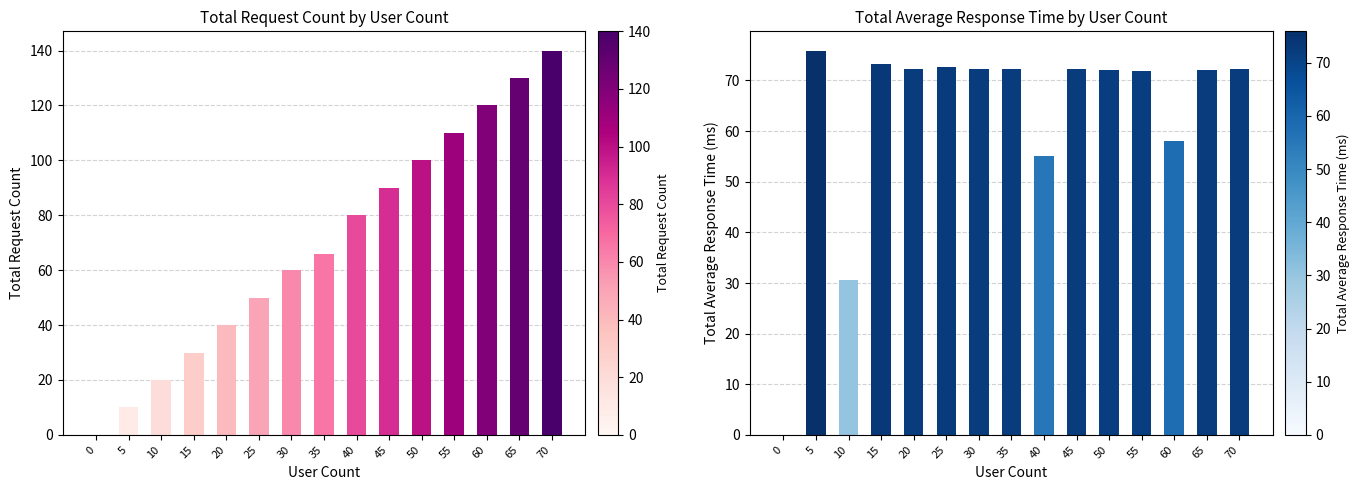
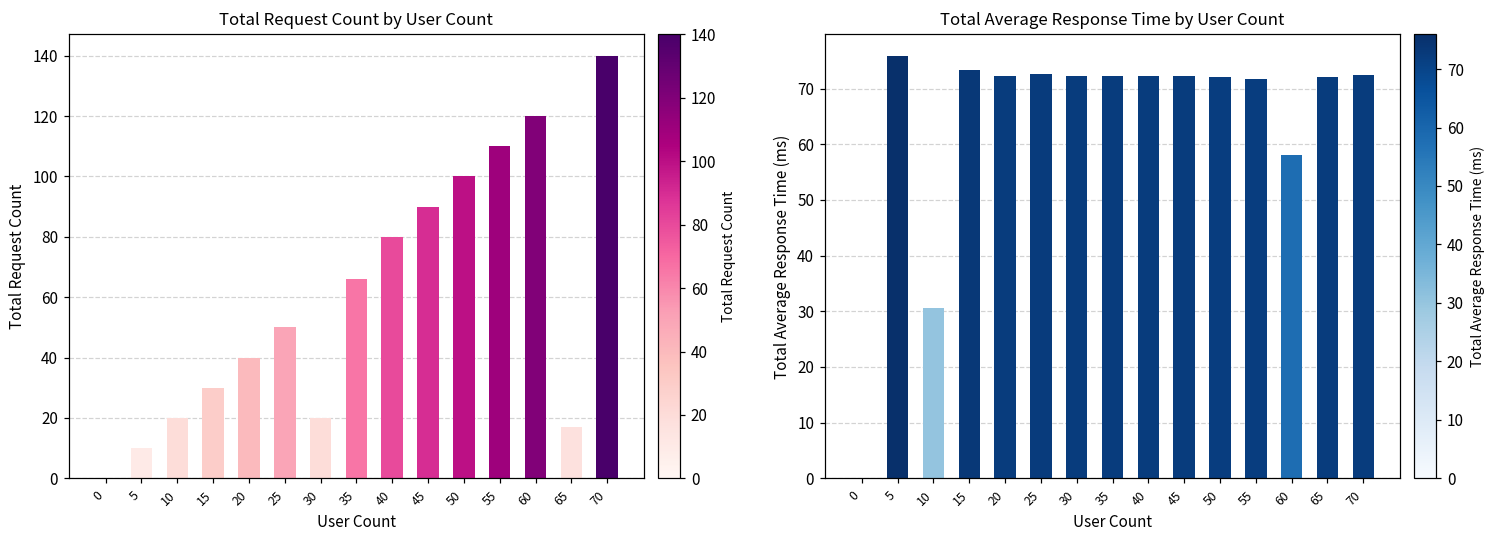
  {
    "Total Request Count by User Count": {
      "0": 0,
      "5": 10,
      "10": 20,
      "15": 30,
      "20": 40,
      "25": 50,
-     "30": 60,
+     "30": 20,
      "35": 66,
      "40": 80,
      "45": 90,
      "50": 100,
      "55": 110,
      "60": 120,
-     "65": 130,
+     "65": 17,
      "70": 140
    },
    "Total Average Response Time by User Count": {
      "0": 0,
      "5": 76,
      "10": 31,
      "15": 73,
      "20": 72,
      "25": 73,
      "30": 72,
      "35": 72,
-     "40": 55,
+     "40": 72,
      "45": 72,
      "50": 72,
      "55": 72,
      "60": 58,
      "65": 72,
      "70": 72
    }
  }
